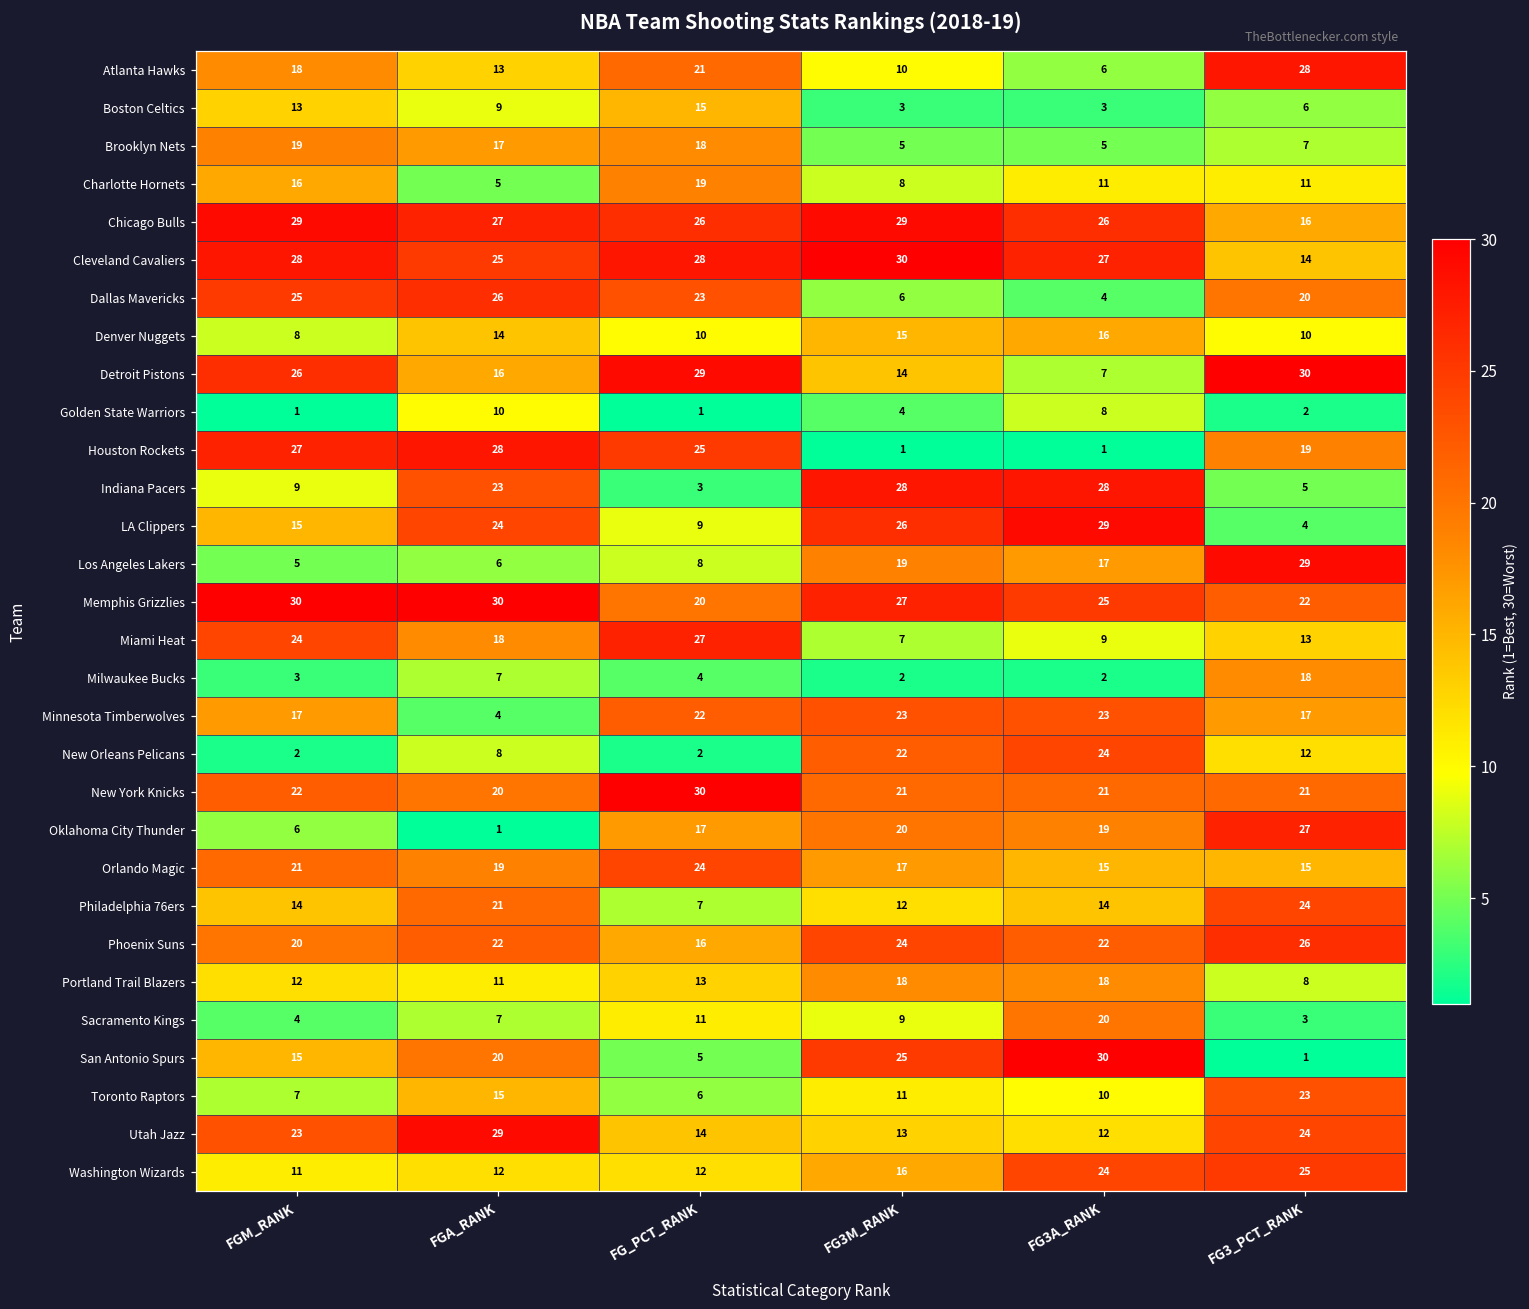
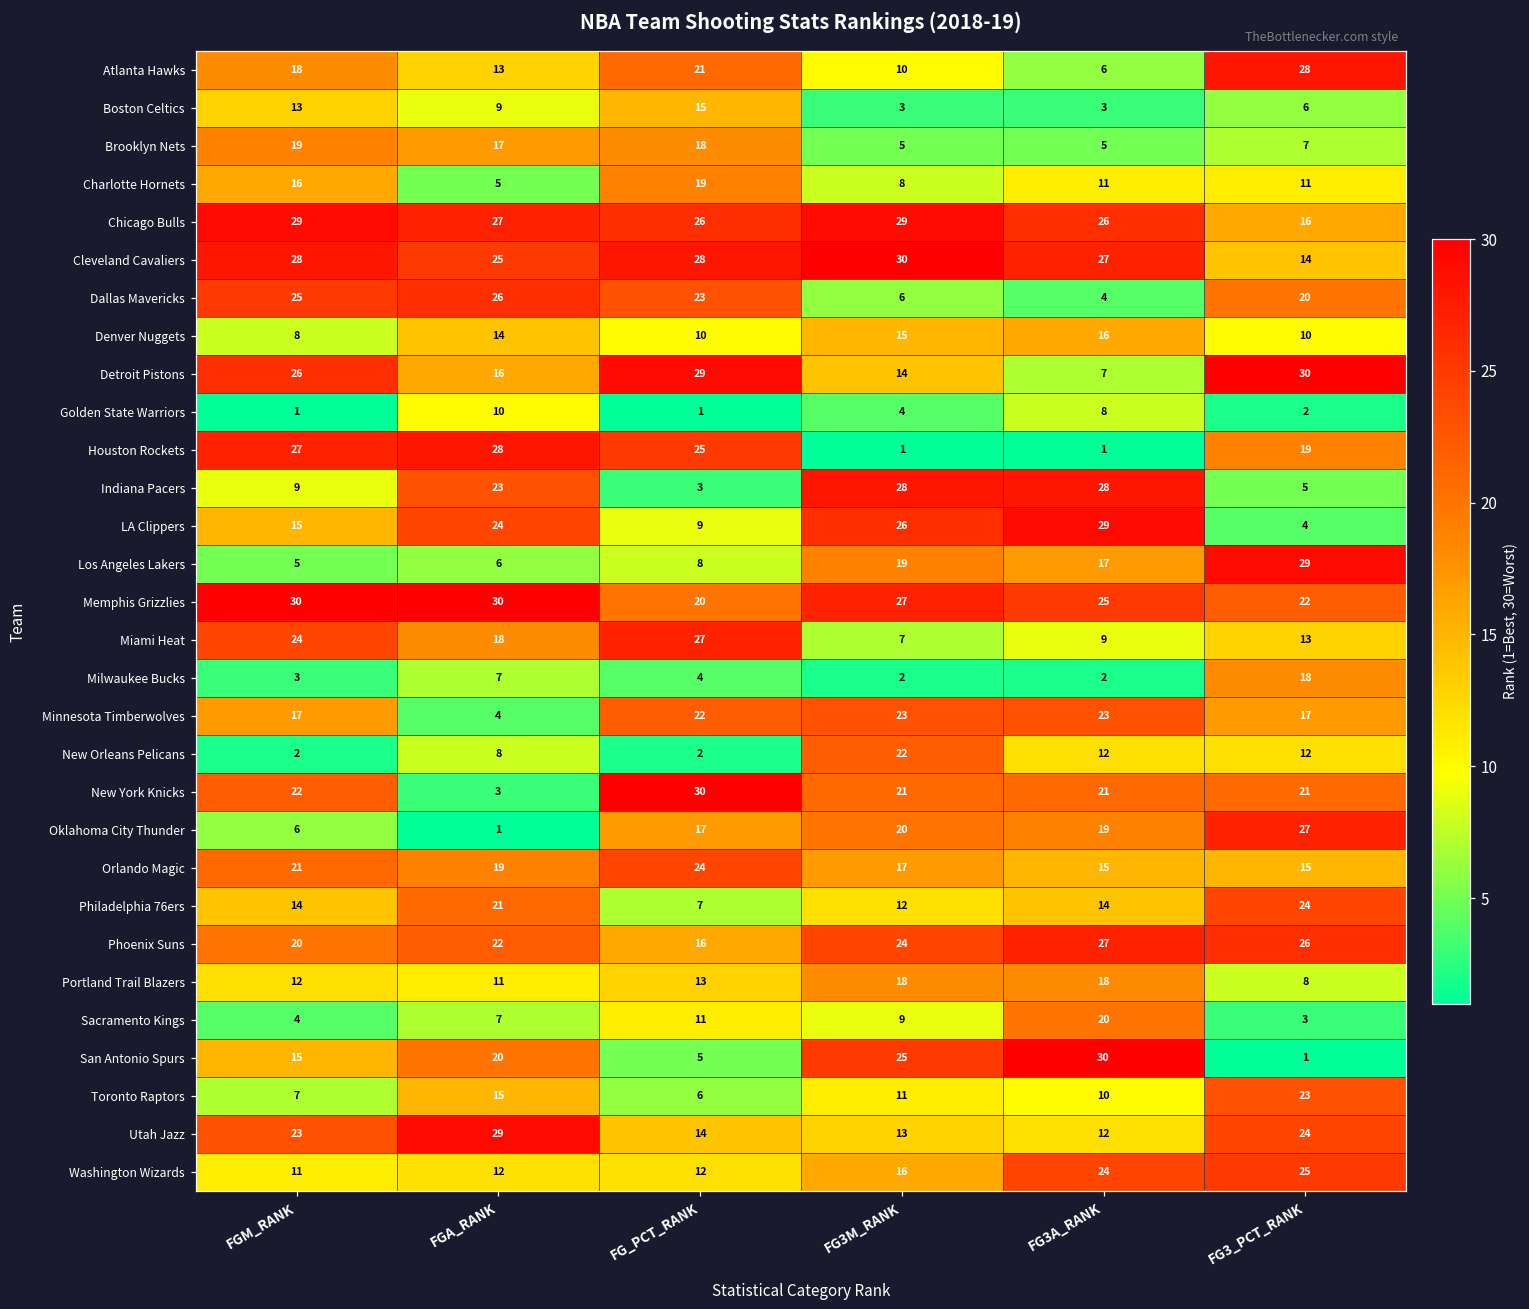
  {
    "Atlanta Hawks": {
      "FGM_RANK": 18,
      "FGA_RANK": 13,
      "FG_PCT_RANK": 21,
      "FG3M_RANK": 10,
      "FG3A_RANK": 6,
      "FG3_PCT_RANK": 28
    },
    "Boston Celtics": {
      "FGM_RANK": 13,
      "FGA_RANK": 9,
      "FG_PCT_RANK": 15,
      "FG3M_RANK": 3,
      "FG3A_RANK": 3,
      "FG3_PCT_RANK": 6
    },
    "Brooklyn Nets": {
      "FGM_RANK": 19,
      "FGA_RANK": 17,
      "FG_PCT_RANK": 18,
      "FG3M_RANK": 5,
      "FG3A_RANK": 5,
      "FG3_PCT_RANK": 7
    },
    "Charlotte Hornets": {
      "FGM_RANK": 16,
      "FGA_RANK": 5,
      "FG_PCT_RANK": 19,
      "FG3M_RANK": 8,
      "FG3A_RANK": 11,
      "FG3_PCT_RANK": 11
    },
    "Chicago Bulls": {
      "FGM_RANK": 29,
      "FGA_RANK": 27,
      "FG_PCT_RANK": 26,
      "FG3M_RANK": 29,
      "FG3A_RANK": 26,
      "FG3_PCT_RANK": 16
    },
    "Cleveland Cavaliers": {
      "FGM_RANK": 28,
      "FGA_RANK": 25,
      "FG_PCT_RANK": 28,
      "FG3M_RANK": 30,
      "FG3A_RANK": 27,
      "FG3_PCT_RANK": 14
    },
    "Dallas Mavericks": {
      "FGM_RANK": 25,
      "FGA_RANK": 26,
      "FG_PCT_RANK": 23,
      "FG3M_RANK": 6,
      "FG3A_RANK": 4,
      "FG3_PCT_RANK": 20
    },
    "Denver Nuggets": {
      "FGM_RANK": 8,
      "FGA_RANK": 14,
      "FG_PCT_RANK": 10,
      "FG3M_RANK": 15,
      "FG3A_RANK": 16,
      "FG3_PCT_RANK": 10
    },
    "Detroit Pistons": {
      "FGM_RANK": 26,
      "FGA_RANK": 16,
      "FG_PCT_RANK": 29,
      "FG3M_RANK": 14,
      "FG3A_RANK": 7,
      "FG3_PCT_RANK": 30
    },
    "Golden State Warriors": {
      "FGM_RANK": 1,
      "FGA_RANK": 10,
      "FG_PCT_RANK": 1,
      "FG3M_RANK": 4,
      "FG3A_RANK": 8,
      "FG3_PCT_RANK": 2
    },
    "Houston Rockets": {
      "FGM_RANK": 27,
      "FGA_RANK": 28,
      "FG_PCT_RANK": 25,
      "FG3M_RANK": 1,
      "FG3A_RANK": 1,
      "FG3_PCT_RANK": 19
    },
    "Indiana Pacers": {
      "FGM_RANK": 9,
      "FGA_RANK": 23,
      "FG_PCT_RANK": 3,
      "FG3M_RANK": 28,
      "FG3A_RANK": 28,
      "FG3_PCT_RANK": 5
    },
    "LA Clippers": {
      "FGM_RANK": 15,
      "FGA_RANK": 24,
      "FG_PCT_RANK": 9,
      "FG3M_RANK": 26,
      "FG3A_RANK": 29,
      "FG3_PCT_RANK": 4
    },
    "Los Angeles Lakers": {
      "FGM_RANK": 5,
      "FGA_RANK": 6,
      "FG_PCT_RANK": 8,
      "FG3M_RANK": 19,
      "FG3A_RANK": 17,
      "FG3_PCT_RANK": 29
    },
    "Memphis Grizzlies": {
      "FGM_RANK": 30,
      "FGA_RANK": 30,
      "FG_PCT_RANK": 20,
      "FG3M_RANK": 27,
      "FG3A_RANK": 25,
      "FG3_PCT_RANK": 22
    },
    "Miami Heat": {
      "FGM_RANK": 24,
      "FGA_RANK": 18,
      "FG_PCT_RANK": 27,
      "FG3M_RANK": 7,
      "FG3A_RANK": 9,
      "FG3_PCT_RANK": 13
    },
    "Milwaukee Bucks": {
      "FGM_RANK": 3,
      "FGA_RANK": 7,
      "FG_PCT_RANK": 4,
      "FG3M_RANK": 2,
      "FG3A_RANK": 2,
      "FG3_PCT_RANK": 18
    },
    "Minnesota Timberwolves": {
      "FGM_RANK": 17,
      "FGA_RANK": 4,
      "FG_PCT_RANK": 22,
      "FG3M_RANK": 23,
      "FG3A_RANK": 23,
      "FG3_PCT_RANK": 17
    },
    "New Orleans Pelicans": {
      "FGM_RANK": 2,
      "FGA_RANK": 8,
      "FG_PCT_RANK": 2,
      "FG3M_RANK": 22,
-     "FG3A_RANK": 24,
+     "FG3A_RANK": 12,
      "FG3_PCT_RANK": 12
    },
    "New York Knicks": {
      "FGM_RANK": 22,
-     "FGA_RANK": 20,
+     "FGA_RANK": 3,
      "FG_PCT_RANK": 30,
      "FG3M_RANK": 21,
      "FG3A_RANK": 21,
      "FG3_PCT_RANK": 21
    },
    "Oklahoma City Thunder": {
      "FGM_RANK": 6,
      "FGA_RANK": 1,
      "FG_PCT_RANK": 17,
      "FG3M_RANK": 20,
      "FG3A_RANK": 19,
      "FG3_PCT_RANK": 27
    },
    "Orlando Magic": {
      "FGM_RANK": 21,
      "FGA_RANK": 19,
      "FG_PCT_RANK": 24,
      "FG3M_RANK": 17,
      "FG3A_RANK": 15,
      "FG3_PCT_RANK": 15
    },
    "Philadelphia 76ers": {
      "FGM_RANK": 14,
      "FGA_RANK": 21,
      "FG_PCT_RANK": 7,
      "FG3M_RANK": 12,
      "FG3A_RANK": 14,
      "FG3_PCT_RANK": 24
    },
    "Phoenix Suns": {
      "FGM_RANK": 20,
      "FGA_RANK": 22,
      "FG_PCT_RANK": 16,
      "FG3M_RANK": 24,
-     "FG3A_RANK": 22,
+     "FG3A_RANK": 27,
      "FG3_PCT_RANK": 26
    },
    "Portland Trail Blazers": {
      "FGM_RANK": 12,
      "FGA_RANK": 11,
      "FG_PCT_RANK": 13,
      "FG3M_RANK": 18,
      "FG3A_RANK": 18,
      "FG3_PCT_RANK": 8
    },
    "Sacramento Kings": {
      "FGM_RANK": 4,
      "FGA_RANK": 7,
      "FG_PCT_RANK": 11,
      "FG3M_RANK": 9,
      "FG3A_RANK": 20,
      "FG3_PCT_RANK": 3
    },
    "San Antonio Spurs": {
      "FGM_RANK": 15,
      "FGA_RANK": 20,
      "FG_PCT_RANK": 5,
      "FG3M_RANK": 25,
      "FG3A_RANK": 30,
      "FG3_PCT_RANK": 1
    },
    "Toronto Raptors": {
      "FGM_RANK": 7,
      "FGA_RANK": 15,
      "FG_PCT_RANK": 6,
      "FG3M_RANK": 11,
      "FG3A_RANK": 10,
      "FG3_PCT_RANK": 23
    },
    "Utah Jazz": {
      "FGM_RANK": 23,
      "FGA_RANK": 29,
      "FG_PCT_RANK": 14,
      "FG3M_RANK": 13,
      "FG3A_RANK": 12,
      "FG3_PCT_RANK": 24
    },
    "Washington Wizards": {
      "FGM_RANK": 11,
      "FGA_RANK": 12,
      "FG_PCT_RANK": 12,
      "FG3M_RANK": 16,
      "FG3A_RANK": 24,
      "FG3_PCT_RANK": 25
    }
  }
